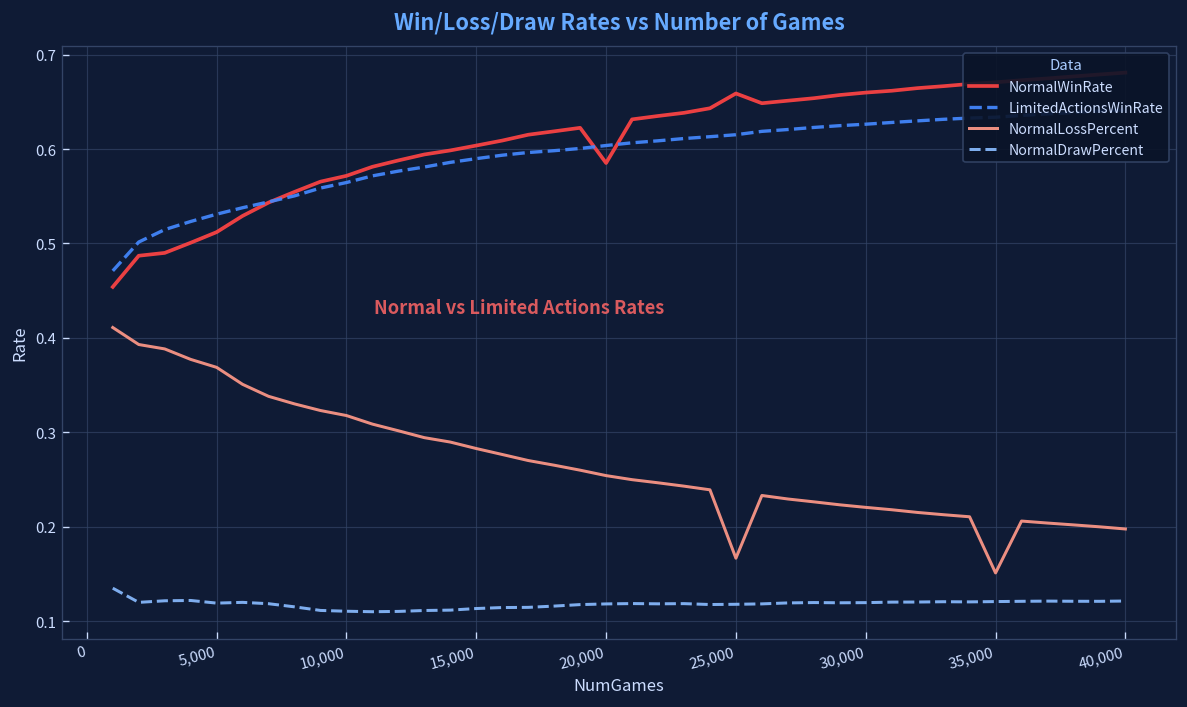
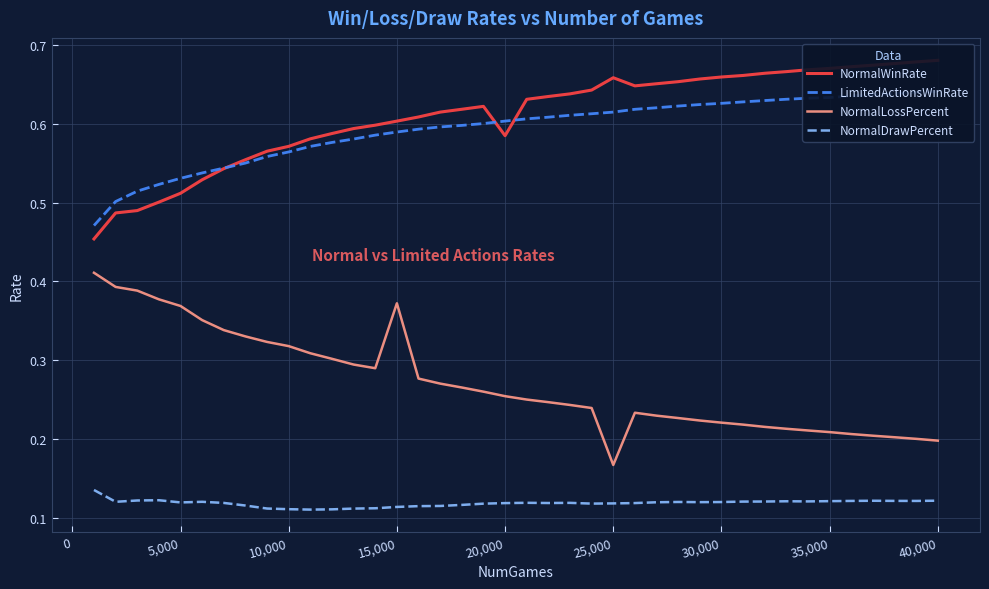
  {
    "NormalWinRate": {
      "5,000": 0.51,
      "10,000": 0.57,
      "15,000": 0.60,
      "20,000": 0.59,
      "25,000": 0.66,
      "30,000": 0.66
    },
    "LimitedActionsWinRate": {
      "5,000": 0.53,
      "10,000": 0.56,
      "15,000": 0.59,
      "20,000": 0.60,
      "25,000": 0.62,
      "30,000": 0.63
    },
    "NormalLossPercent": {
      "5,000": 0.37,
      "10,000": 0.32,
-     "15,000": 0.28,
+     "15,000": 0.37,
      "20,000": 0.25,
      "25,000": 0.17,
      "30,000": 0.22,
-     "35,000": 0.15,
+     "35,000": 0.21,
      "40,000": 0.20
    },
    "NormalDrawPercent": {
      "5,000": 0.12,
      "10,000": 0.11,
      "15,000": 0.11,
      "20,000": 0.12,
      "25,000": 0.12,
      "30,000": 0.12,
      "35,000": 0.12,
      "40,000": 0.12
    }
  }
